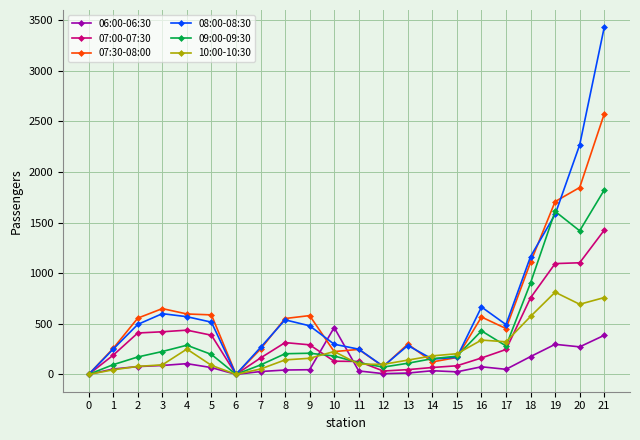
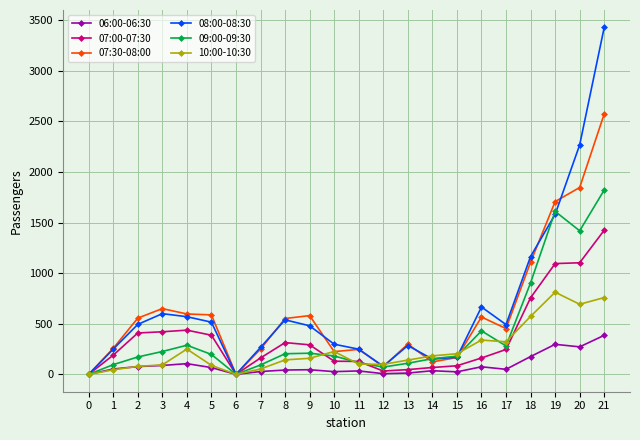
  {
    "06:00-06:30": {
      "4": 110,
      "8": 40,
      "9": 50,
-     "10": 460,
+     "10": 30,
      "11": 30,
      "12": 10,
      "13": 10,
      "14": 40,
      "15": 30,
      "16": 80,
      "17": 50,
      "18": 180,
      "19": 300,
      "20": 270,
      "21": 390
    },
    "07:00-07:30": {
      "1": 190,
      "2": 410,
      "3": 420,
      "4": 440,
      "5": 390,
      "7": 160,
      "8": 310,
      "9": 290,
      "10": 130,
      "12": 30,
      "13": 50,
      "14": 70,
      "15": 90,
      "16": 160,
      "17": 250,
      "18": 760,
      "19": 1100,
      "20": 1100,
      "21": 1430
    },
    "07:30-08:00": {
      "2": 560,
      "3": 650,
      "4": 600,
      "5": 590,
      "9": 580,
      "14": 120,
      "16": 570,
      "17": 450,
      "18": 1110,
      "19": 1710,
      "20": 1850,
      "21": 2570
    },
    "08:00-08:30": {
      "2": 490,
      "3": 600,
      "4": 570,
      "5": 520,
      "9": 480,
      "10": 300,
      "16": 670,
      "17": 490,
      "18": 1170,
      "19": 1580,
      "20": 2270,
      "21": 3430
    },
    "09:00-09:30": {
      "1": 100,
      "2": 170,
      "3": 230,
      "4": 290,
      "5": 200,
      "7": 90,
      "8": 200,
      "9": 210,
      "10": 180,
      "13": 110,
      "16": 430,
      "17": 280,
      "18": 910,
      "19": 1610,
      "20": 1420,
      "21": 1820
    },
    "10:00-10:30": {
      "4": 250,
      "8": 140,
      "9": 160,
      "13": 140,
      "14": 180,
      "16": 340,
      "17": 320,
      "18": 570,
      "19": 810,
      "20": 690,
      "21": 760
    }
  }
